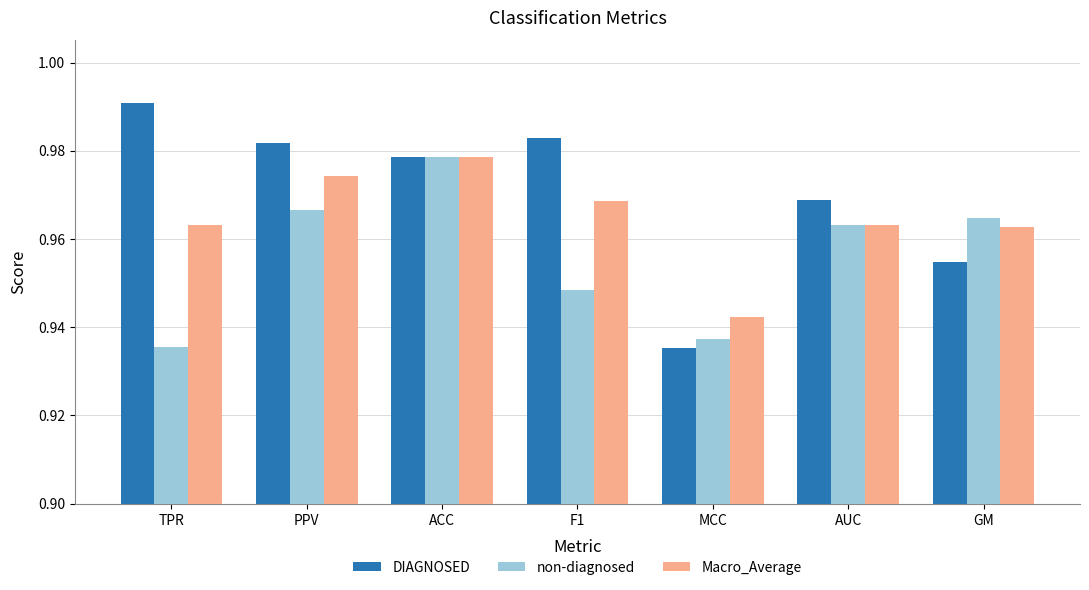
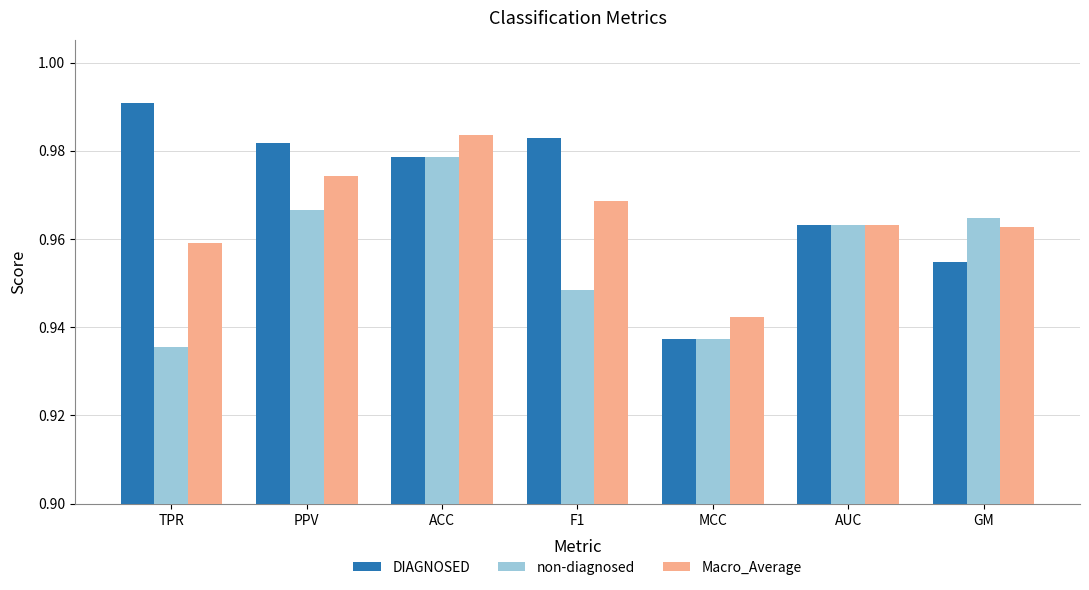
  {
    "DIAGNOSED": {
      "TPR": 0.991,
      "PPV": 0.982,
      "ACC": 0.979,
      "F1": 0.983,
-     "MCC": 0.935,
-     "AUC": 0.969,
+     "MCC": 0.937,
+     "AUC": 0.963,
      "GM": 0.955
    },
    "non-diagnosed": {
      "TPR": 0.935,
      "PPV": 0.967,
      "ACC": 0.979,
      "F1": 0.948,
      "MCC": 0.937,
      "AUC": 0.963,
      "GM": 0.965
    },
    "Macro_Average": {
-     "TPR": 0.963,
+     "TPR": 0.959,
      "PPV": 0.974,
-     "ACC": 0.979,
+     "ACC": 0.984,
      "F1": 0.969,
      "MCC": 0.942,
      "AUC": 0.963,
      "GM": 0.963
    }
  }
